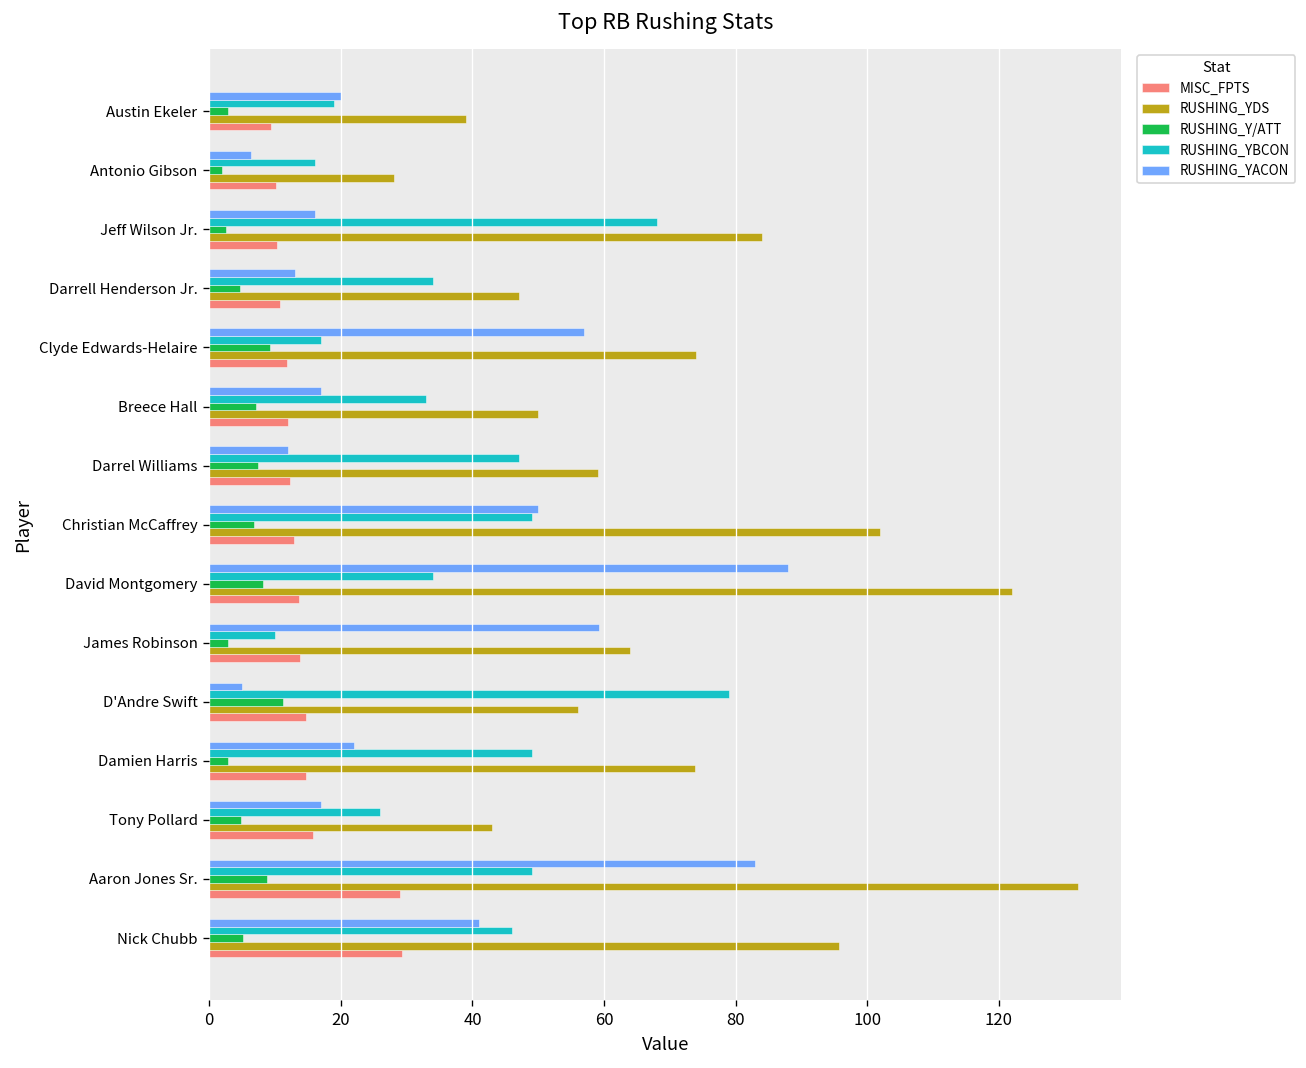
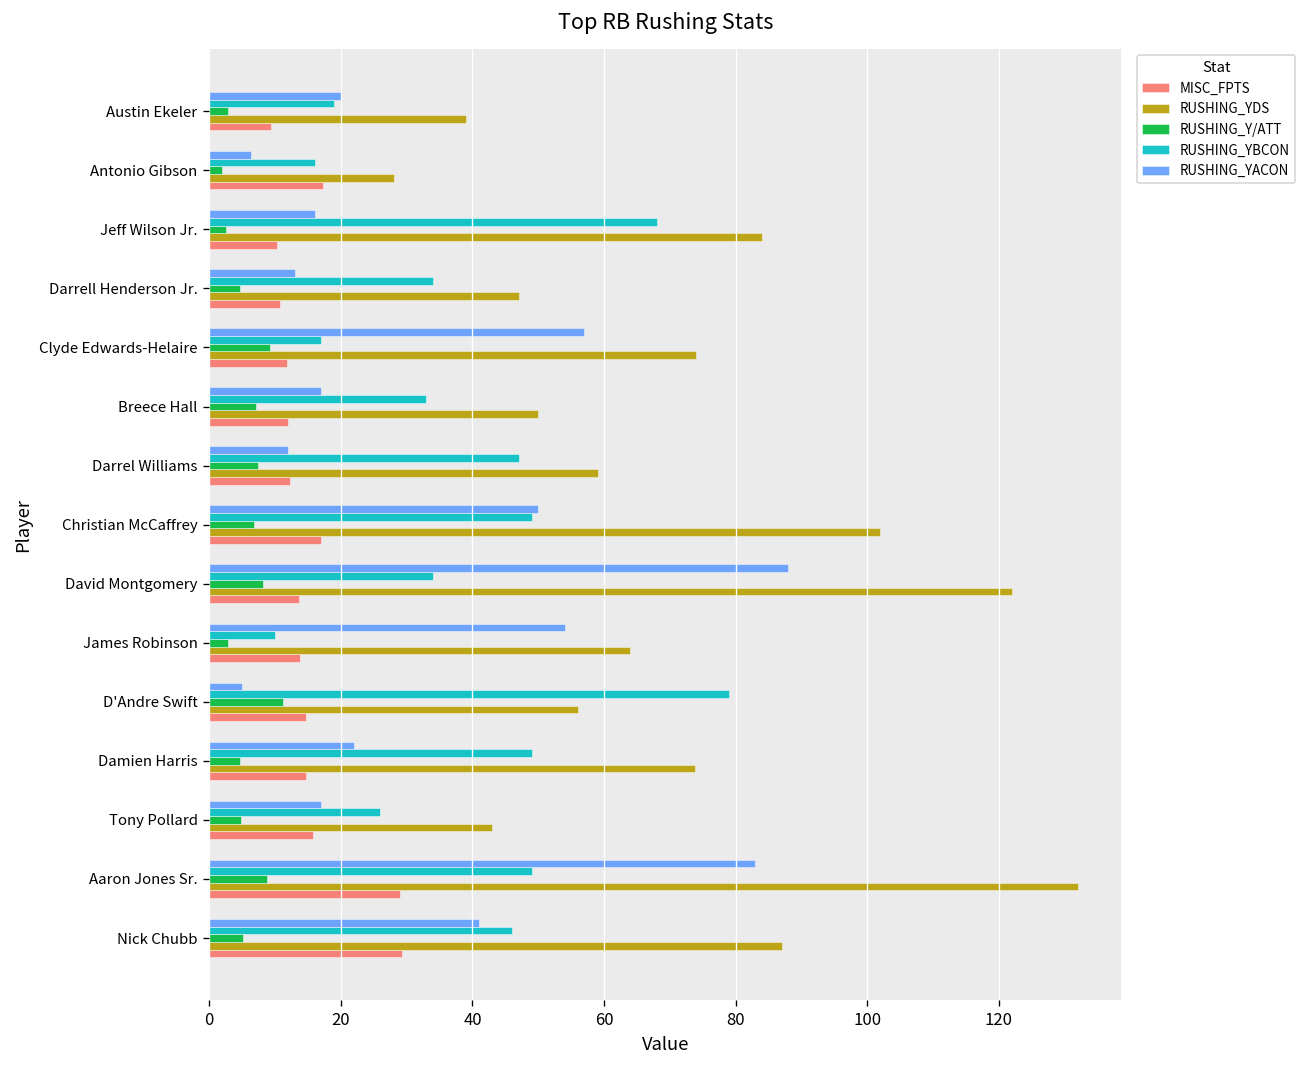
  {
    "MISC_FPTS": {
      "Austin Ekeler": 9,
-     "Antonio Gibson": 10,
+     "Antonio Gibson": 17,
      "Jeff Wilson Jr.": 10,
      "Darrell Henderson Jr.": 11,
      "Clyde Edwards-Helaire": 12,
      "Breece Hall": 12,
      "Darrel Williams": 12,
-     "Christian McCaffrey": 13,
+     "Christian McCaffrey": 17,
      "David Montgomery": 14,
      "James Robinson": 14,
      "D'Andre Swift": 15,
      "Damien Harris": 15,
      "Tony Pollard": 16,
      "Aaron Jones Sr.": 29,
      "Nick Chubb": 29
    },
    "RUSHING_YDS": {
      "Austin Ekeler": 39,
      "Antonio Gibson": 28,
      "Jeff Wilson Jr.": 84,
      "Darrell Henderson Jr.": 47,
      "Clyde Edwards-Helaire": 74,
      "Breece Hall": 50,
      "Darrel Williams": 59,
      "Christian McCaffrey": 102,
      "David Montgomery": 122,
      "James Robinson": 64,
      "D'Andre Swift": 56,
      "Damien Harris": 74,
      "Tony Pollard": 43,
      "Aaron Jones Sr.": 132,
-     "Nick Chubb": 96
+     "Nick Chubb": 87
    },
    "RUSHING_Y/ATT": {
      "Austin Ekeler": 3,
      "Antonio Gibson": 2,
      "Jeff Wilson Jr.": 3,
      "Darrell Henderson Jr.": 5,
      "Clyde Edwards-Helaire": 9,
      "Breece Hall": 7,
      "Darrel Williams": 7,
      "Christian McCaffrey": 7,
      "David Montgomery": 8,
      "James Robinson": 3,
      "D'Andre Swift": 11,
-     "Damien Harris": 3,
+     "Damien Harris": 5,
      "Tony Pollard": 5,
      "Aaron Jones Sr.": 9,
      "Nick Chubb": 5
    },
    "RUSHING_YBCON": {
      "Austin Ekeler": 19,
      "Antonio Gibson": 16,
      "Jeff Wilson Jr.": 68,
      "Darrell Henderson Jr.": 34,
      "Clyde Edwards-Helaire": 17,
      "Breece Hall": 33,
      "Darrel Williams": 47,
      "Christian McCaffrey": 49,
      "David Montgomery": 34,
      "James Robinson": 10,
      "D'Andre Swift": 79,
      "Damien Harris": 49,
      "Tony Pollard": 26,
      "Aaron Jones Sr.": 49,
      "Nick Chubb": 46
    },
    "RUSHING_YACON": {
      "Austin Ekeler": 20,
      "Antonio Gibson": 6,
      "Jeff Wilson Jr.": 16,
      "Darrell Henderson Jr.": 13,
      "Clyde Edwards-Helaire": 57,
      "Breece Hall": 17,
      "Darrel Williams": 12,
      "Christian McCaffrey": 50,
      "David Montgomery": 88,
-     "James Robinson": 59,
+     "James Robinson": 54,
      "D'Andre Swift": 5,
      "Damien Harris": 22,
      "Tony Pollard": 17,
      "Aaron Jones Sr.": 83,
      "Nick Chubb": 41
    }
  }
